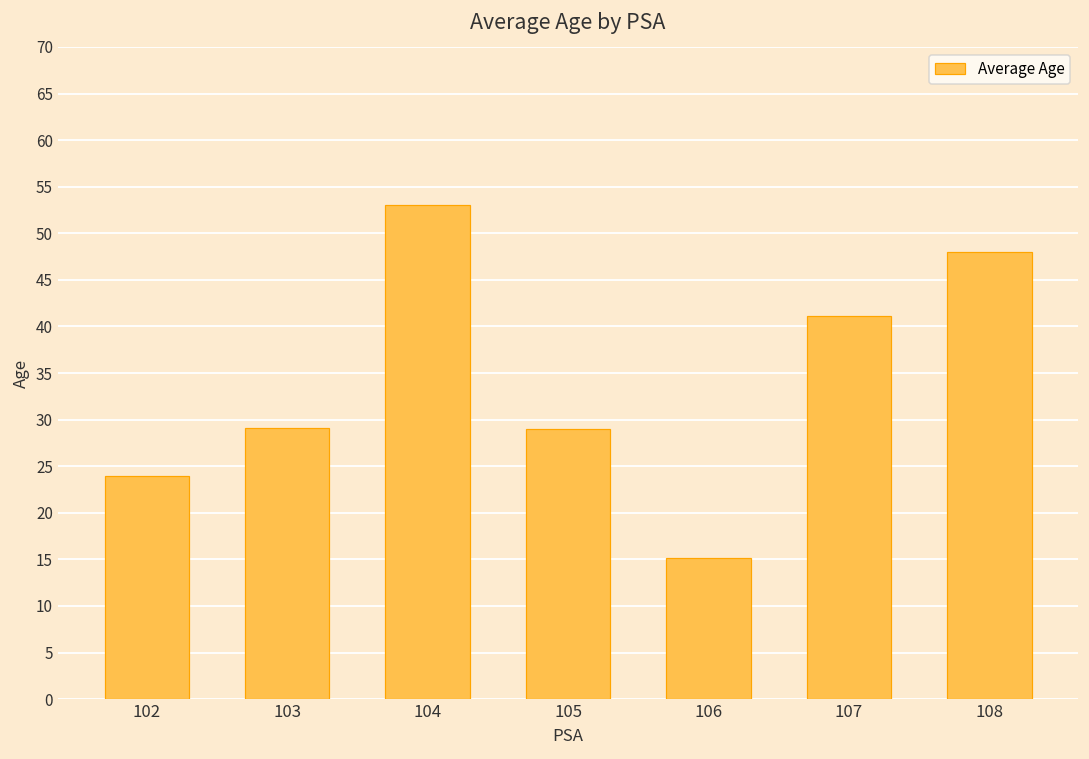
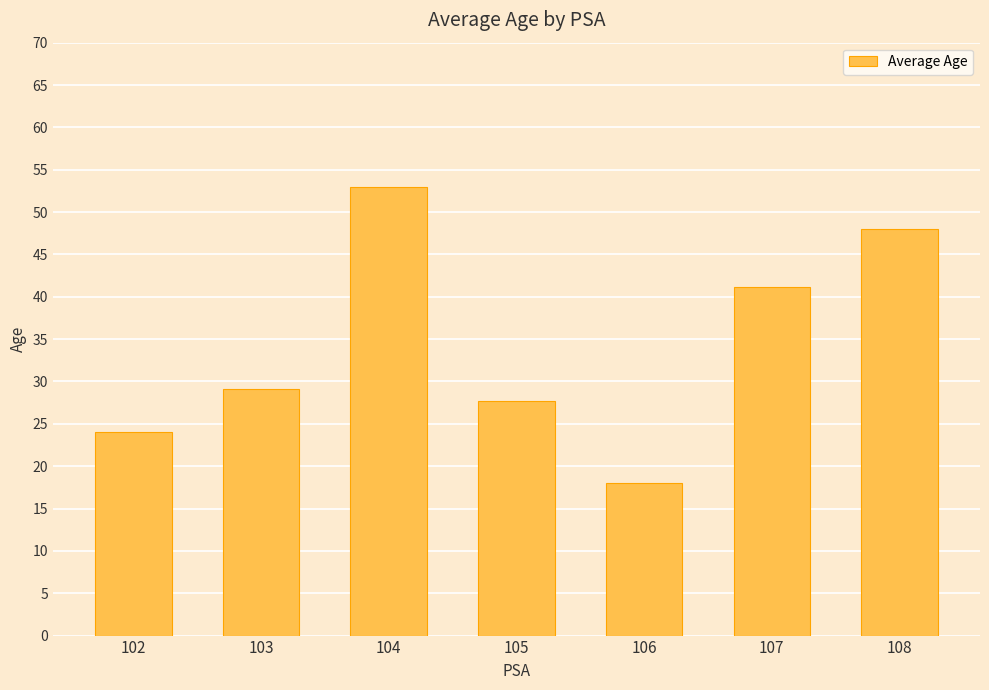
  {
    "102": 24,
    "103": 29,
    "104": 53,
-   "105": 29,
-   "106": 15,
+   "105": 28,
+   "106": 18,
    "107": 41,
    "108": 48
  }
